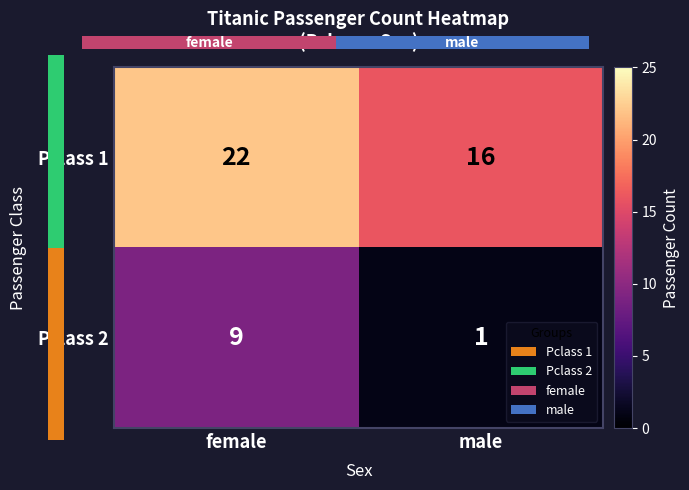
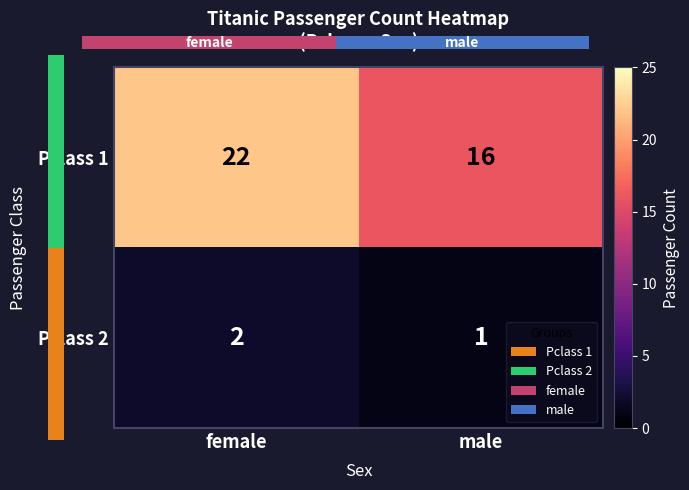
  {
    "Titanic Passenger Count Heatmap (Pclass x Sex)": {
      "Pclass 1": {
        "female": 22,
        "male": 16
      },
      "Pclass 2": {
-       "female": 9,
+       "female": 2,
        "male": 1
      }
    }
  }
